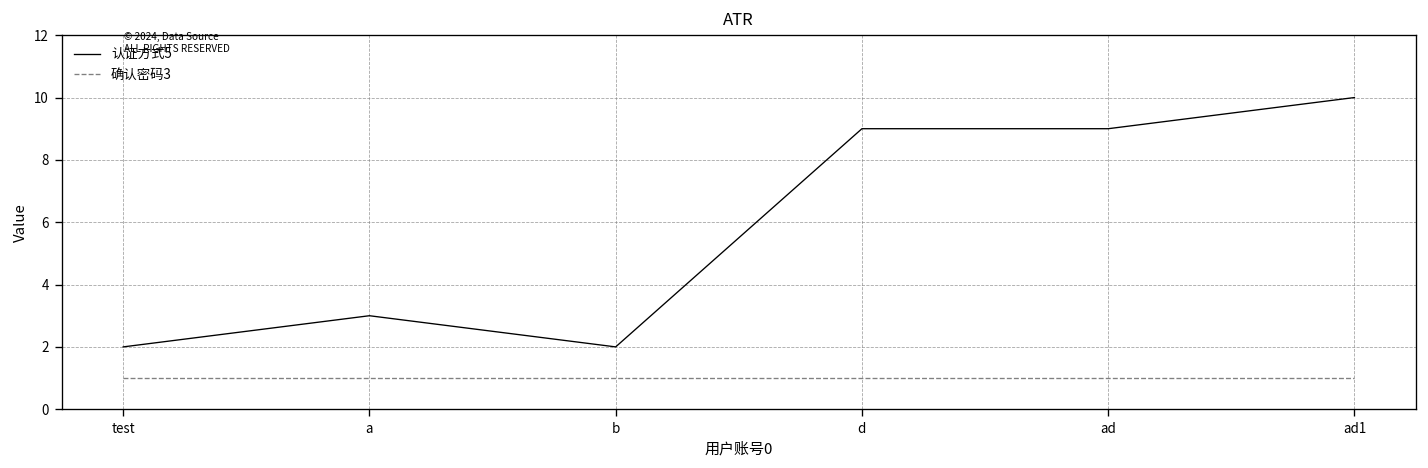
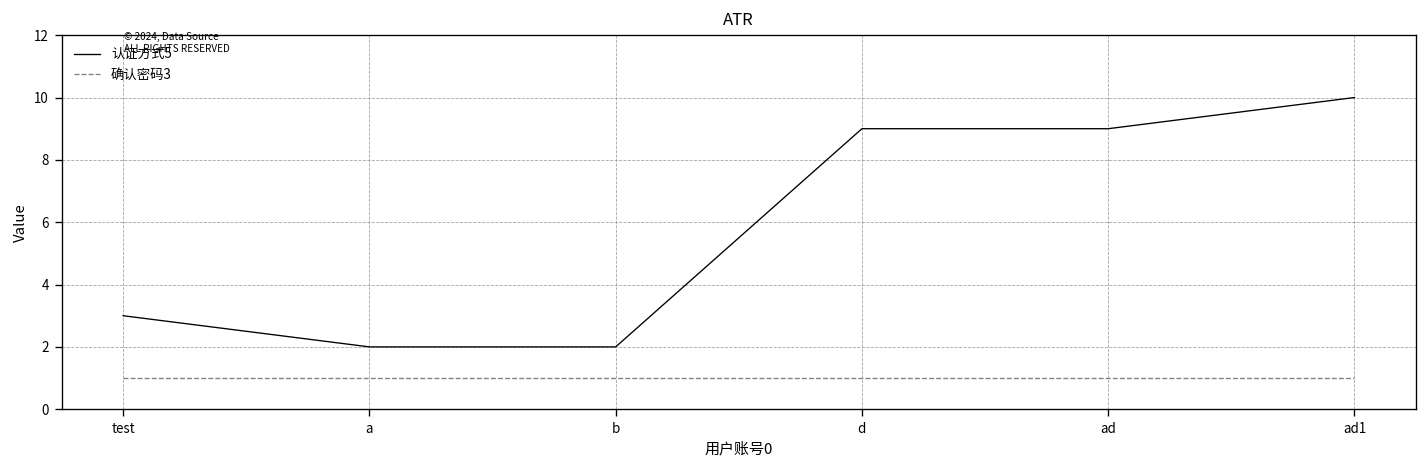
  {
    "认证方式5": {
-     "test": 2,
-     "a": 3,
+     "test": 3,
+     "a": 2,
      "b": 2,
      "d": 9,
      "ad": 9,
      "ad1": 10
    },
    "确认密码3": {
      "test": 1,
      "a": 1,
      "b": 1,
      "d": 1,
      "ad": 1,
      "ad1": 1
    }
  }
